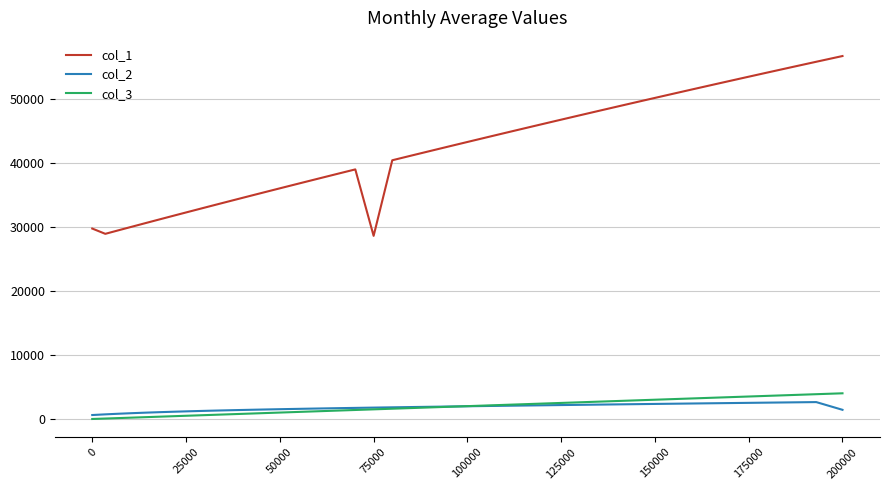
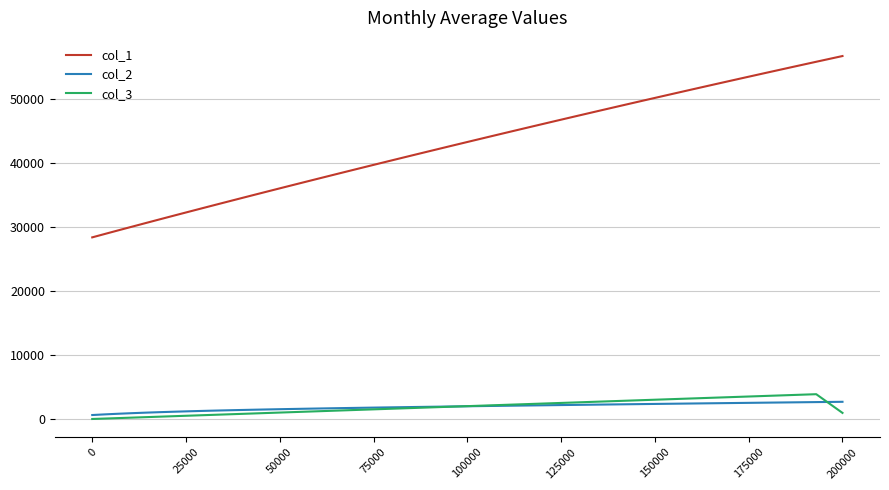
  {
    "col_1": {
-     "0": 30000,
-     "75000": 29000,
+     "0": 28000,
+     "75000": 40000,
      "200000": 57000
    },
    "col_2": {
      "0": 1000,
-     "200000": 1000
+     "200000": 3000
    },
    "col_3": {
      "0": 0,
-     "200000": 4000
+     "200000": 1000
    }
  }
